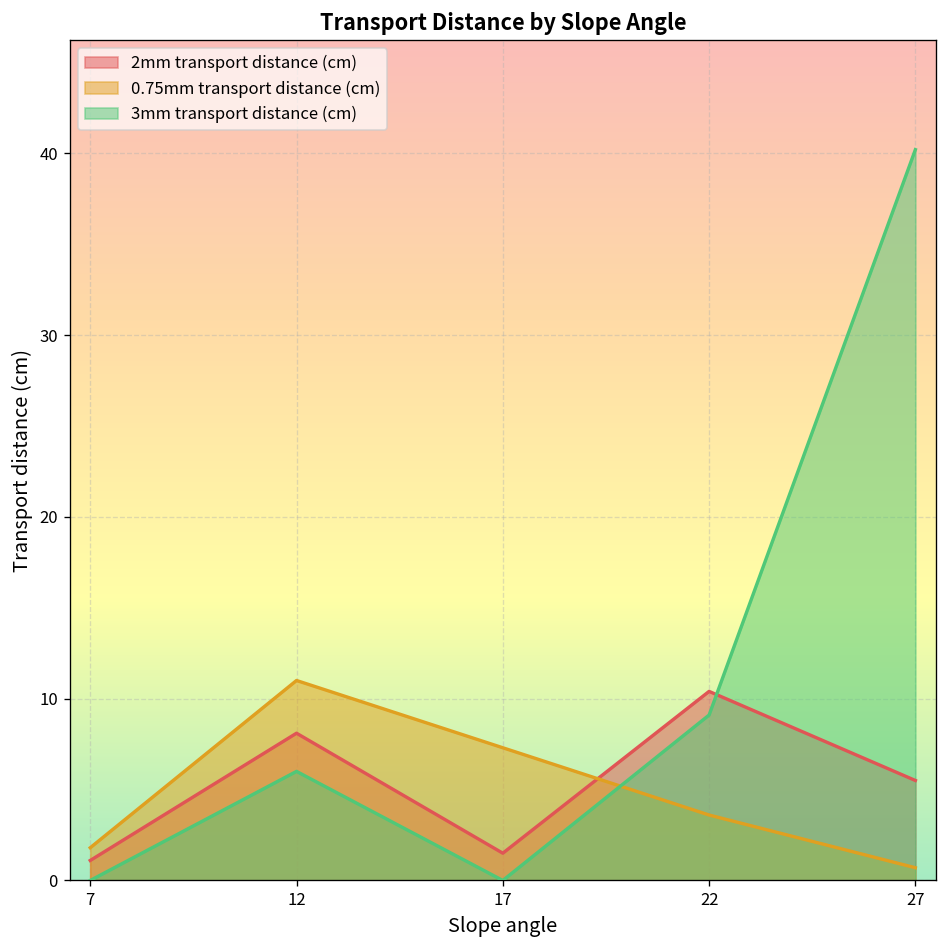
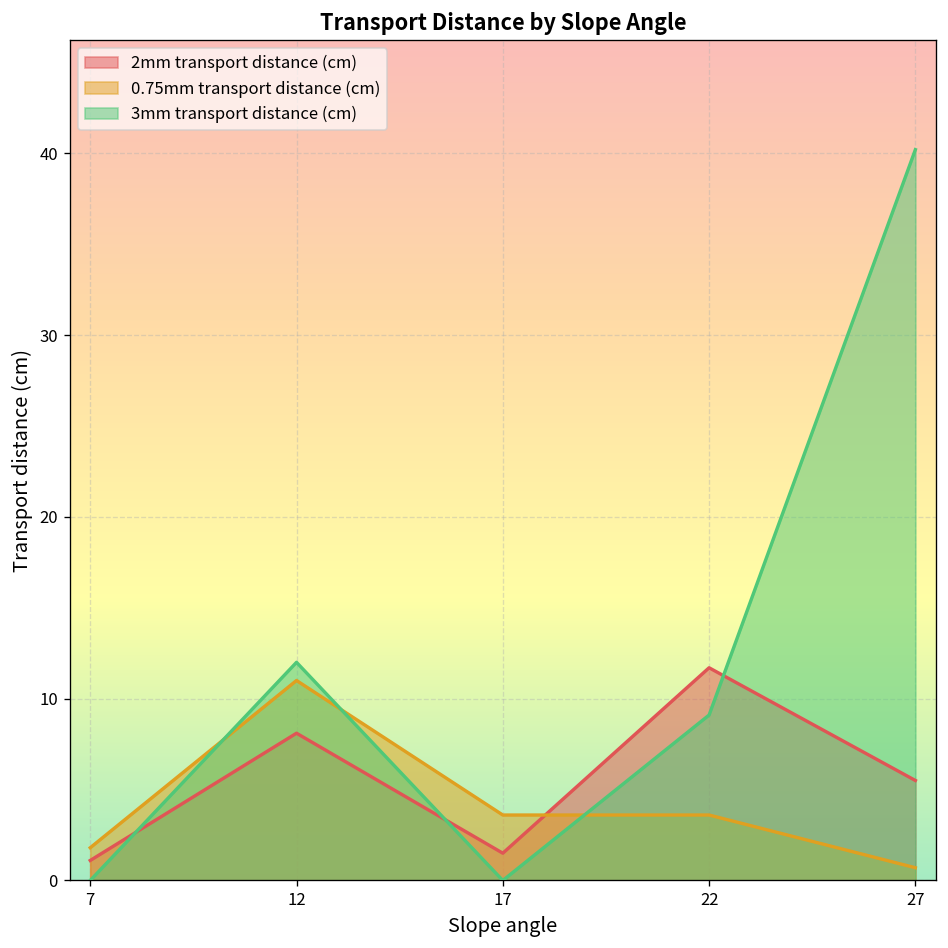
  {
    "2mm transport distance (cm)": {
      "7": 1.1,
      "12": 8.1,
      "17": 1.5,
-     "22": 10.4,
+     "22": 11.7,
      "27": 5.5
    },
    "0.75mm transport distance (cm)": {
      "7": 1.8,
      "12": 11.0,
-     "17": 7.3,
+     "17": 3.6,
      "22": 3.6,
      "27": 0.7
    },
    "3mm transport distance (cm)": {
      "7": 0,
-     "12": 6,
+     "12": 12,
      "17": 0,
      "22": 9,
      "27": 40.2
    }
  }
